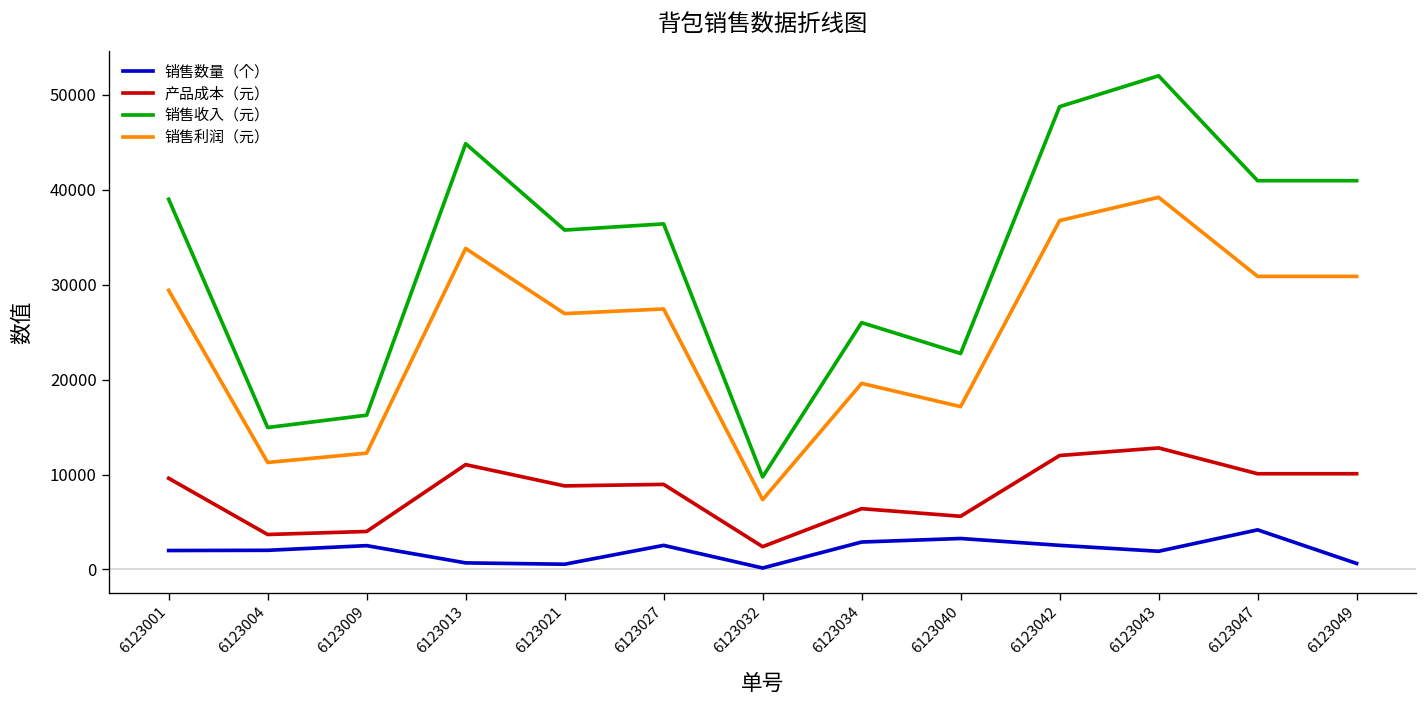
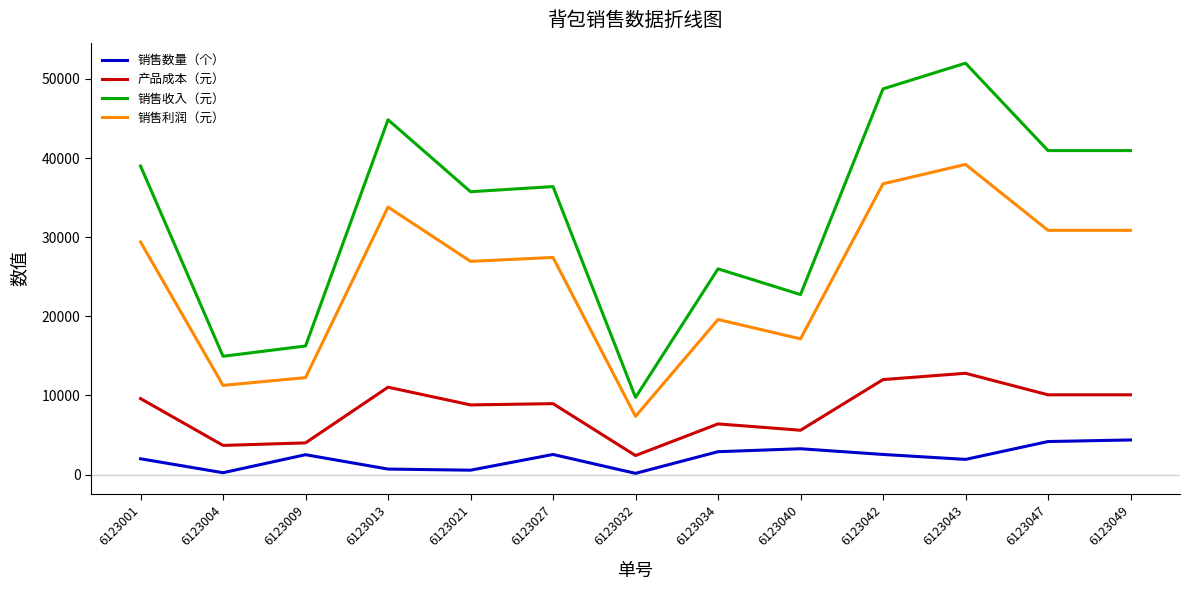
  {
    "销售数量（个）": {
      "6123001": 2000,
-     "6123004": 2000,
+     "6123004": 0,
      "6123009": 3000,
      "6123013": 1000,
      "6123021": 1000,
      "6123027": 3000,
      "6123032": 0,
      "6123034": 3000,
      "6123040": 3000,
      "6123042": 3000,
      "6123043": 2000,
      "6123047": 4000,
-     "6123049": 1000
+     "6123049": 4000
    },
    "产品成本（元）": {
      "6123001": 10000,
      "6123004": 4000,
      "6123009": 4000,
      "6123013": 11000,
      "6123021": 9000,
      "6123027": 9000,
      "6123032": 2000,
      "6123034": 6000,
      "6123040": 6000,
      "6123042": 12000,
      "6123043": 13000,
      "6123047": 10000,
      "6123049": 10000
    },
    "销售收入（元）": {
      "6123001": 39000,
      "6123004": 15000,
      "6123009": 16000,
      "6123013": 45000,
      "6123021": 36000,
      "6123027": 36000,
      "6123032": 10000,
      "6123034": 26000,
      "6123040": 23000,
      "6123042": 49000,
      "6123043": 52000,
      "6123047": 41000,
      "6123049": 41000
    },
    "销售利润（元）": {
      "6123001": 29000,
      "6123004": 11000,
      "6123009": 12000,
      "6123013": 34000,
      "6123021": 27000,
      "6123027": 27000,
      "6123032": 7000,
      "6123034": 20000,
      "6123040": 17000,
      "6123042": 37000,
      "6123043": 39000,
      "6123047": 31000,
      "6123049": 31000
    }
  }
